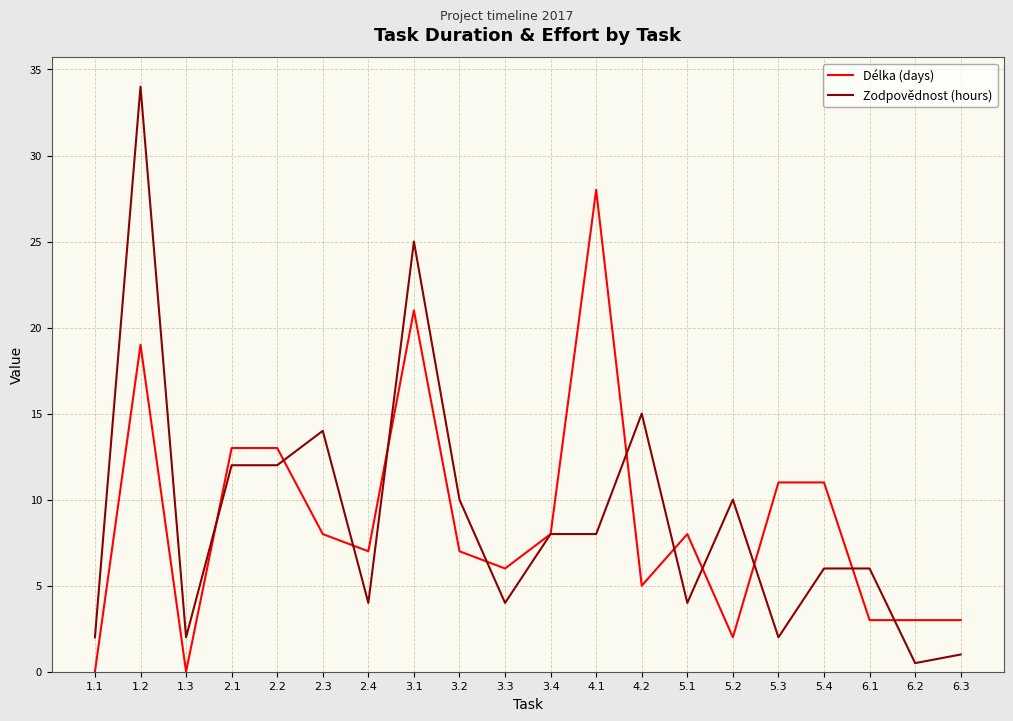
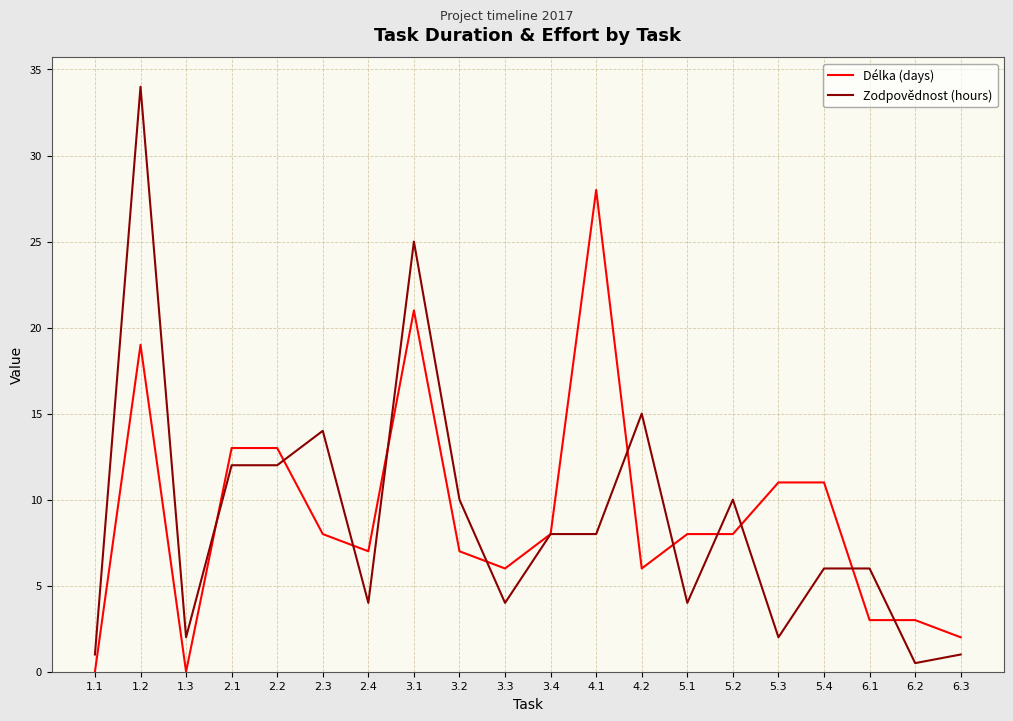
  {
    "Délka (days)": {
      "1.1": 0,
      "1.2": 19,
      "1.3": 0,
      "2.1": 13,
      "2.2": 13,
      "2.3": 8,
      "2.4": 7,
      "3.1": 21,
      "3.2": 7,
      "3.3": 6,
      "4.1": 28,
-     "4.2": 5,
+     "4.2": 6,
      "5.1": 8,
-     "5.2": 2,
+     "5.2": 8,
      "5.3": 11,
      "5.4": 11,
      "6.1": 3,
      "6.2": 3,
-     "6.3": 3
+     "6.3": 2
    },
    "Zodpovědnost (hours)": {
-     "1.1": 2,
+     "1.1": 1,
      "1.2": 34,
      "1.3": 2,
      "2.1": 12,
      "2.2": 12,
      "2.3": 14,
      "2.4": 4,
      "3.1": 25,
      "3.2": 10,
      "3.3": 4,
      "4.1": 8,
      "4.2": 15,
      "5.1": 4,
      "5.2": 10,
      "5.3": 2,
      "5.4": 6,
      "6.1": 6,
      "6.2": 0.5,
      "6.3": 1
    }
  }
